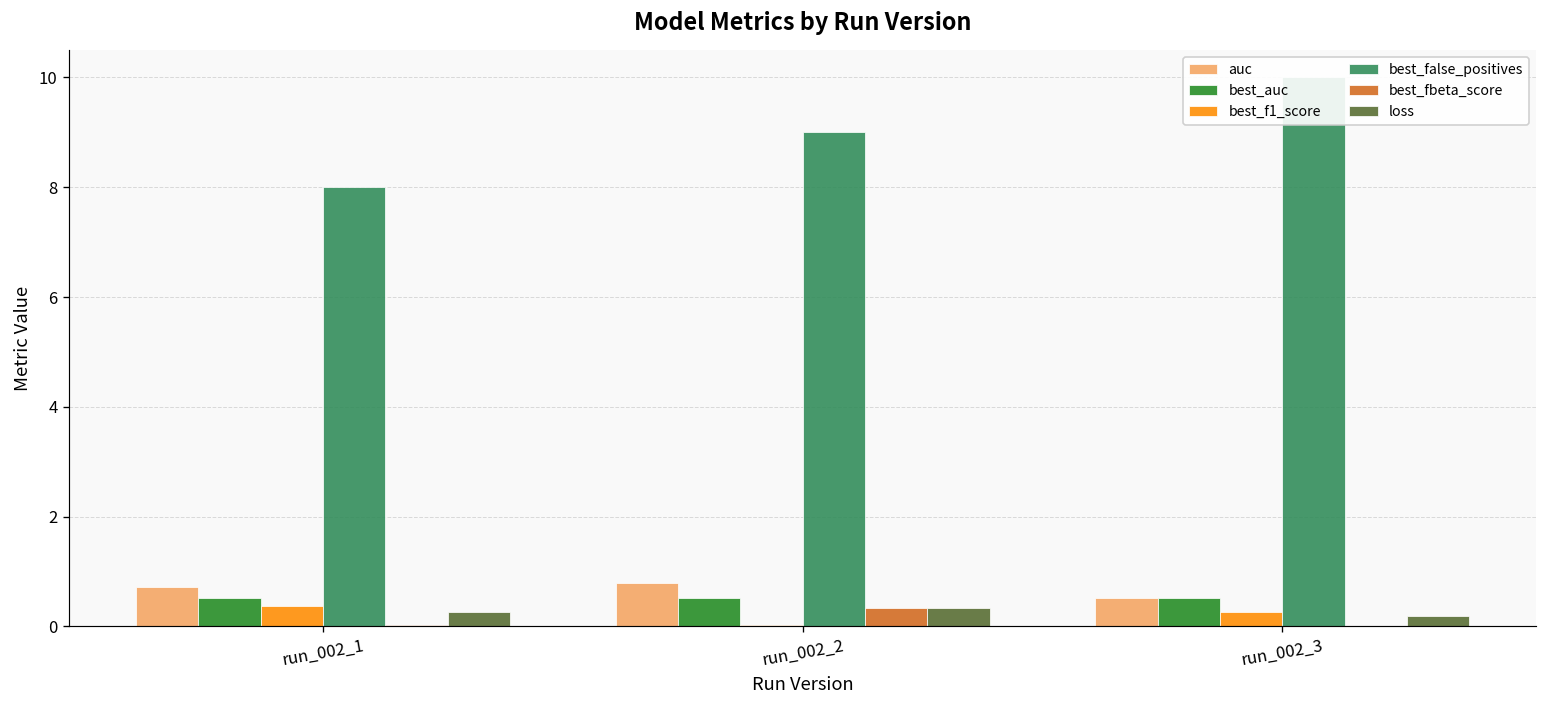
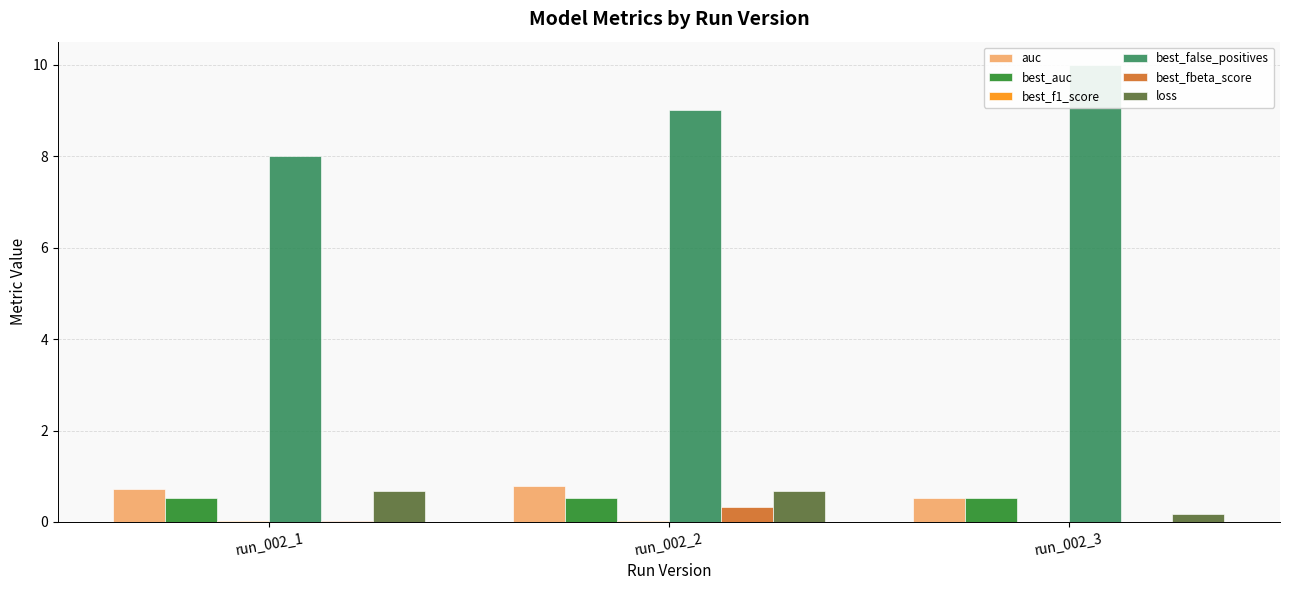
  {
    "auc": {
      "run_002_1": 0.7,
      "run_002_2": 0.8,
      "run_002_3": 0.5
    },
    "best_f1_score": {
-     "run_002_1": 0.4,
-     "run_002_3": 0.3
+     "run_002_1": 0.0,
+     "run_002_3": 0.0
    },
    "best_fbeta_score": {
      "run_002_2": 0.3
    },
    "loss": {
-     "run_002_1": 0.3,
-     "run_002_2": 0.3,
+     "run_002_1": 0.7,
+     "run_002_2": 0.7,
      "run_002_3": 0.2
    }
  }
